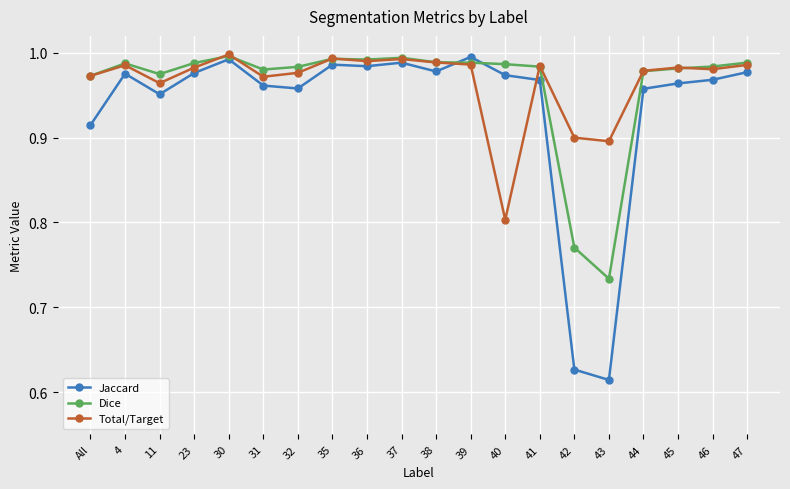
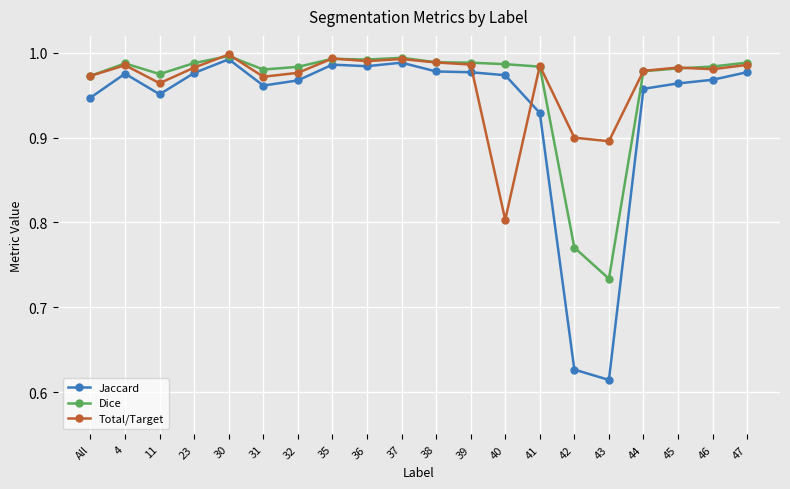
  {
    "Jaccard": {
-     "All": 0.91,
+     "All": 0.95,
      "4": 0.98,
      "11": 0.95,
      "23": 0.98,
      "30": 0.99,
      "31": 0.96,
-     "32": 0.96,
+     "32": 0.97,
      "35": 0.99,
      "36": 0.98,
      "37": 0.99,
      "38": 0.98,
-     "39": 1.00,
+     "39": 0.98,
      "40": 0.97,
-     "41": 0.97,
+     "41": 0.93,
      "42": 0.63,
      "43": 0.61,
      "44": 0.96,
      "45": 0.96,
      "46": 0.97,
      "47": 0.98
    },
    "Dice": {
      "11": 0.97,
      "23": 0.99,
      "31": 0.98,
      "32": 0.98,
      "40": 0.99,
      "42": 0.77,
      "43": 0.73,
      "46": 0.98
    },
    "Total/Target": {
      "11": 0.96,
      "23": 0.98,
      "31": 0.97,
      "32": 0.98,
      "40": 0.80,
      "42": 0.90,
      "43": 0.90,
      "46": 0.98
    }
  }
